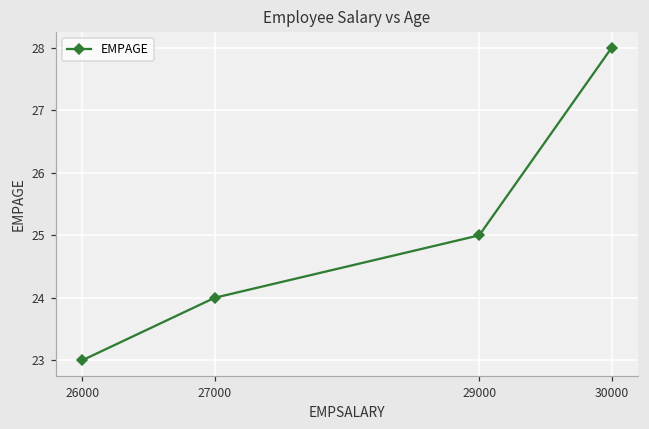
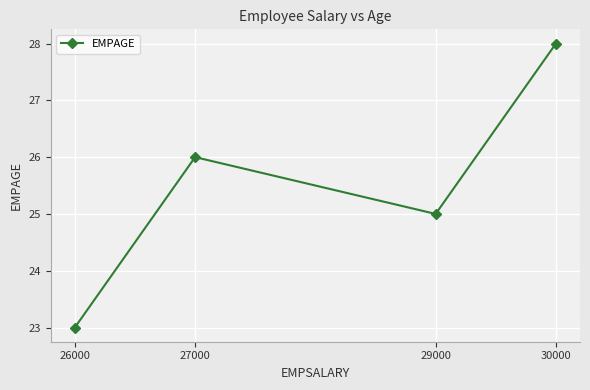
  {
    "26000": 23,
-   "27000": 24,
+   "27000": 26,
    "29000": 25,
    "30000": 28
  }
